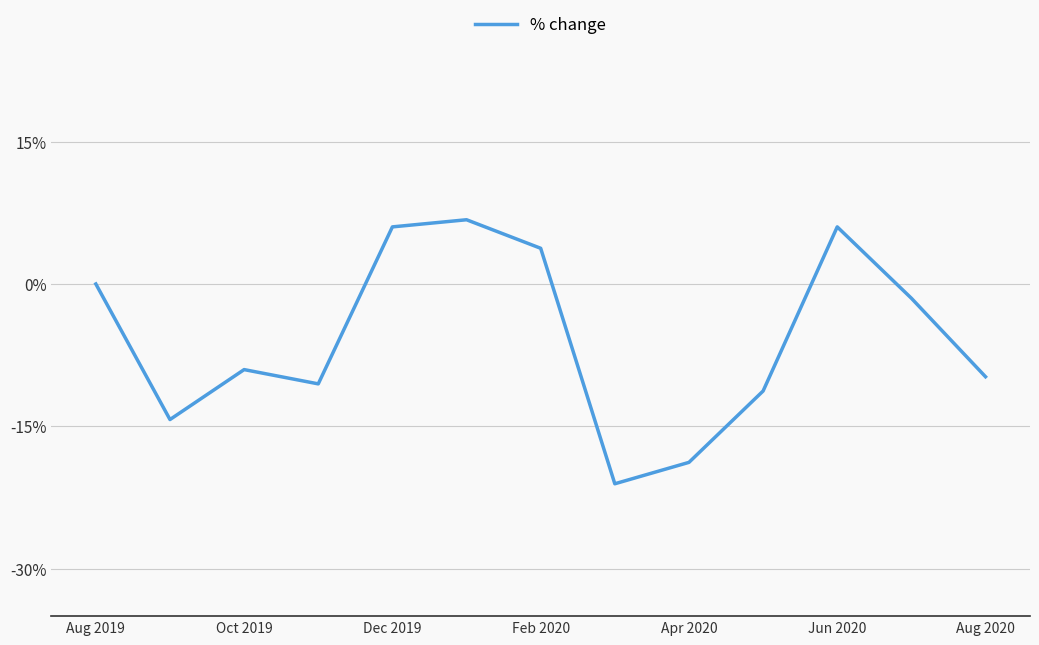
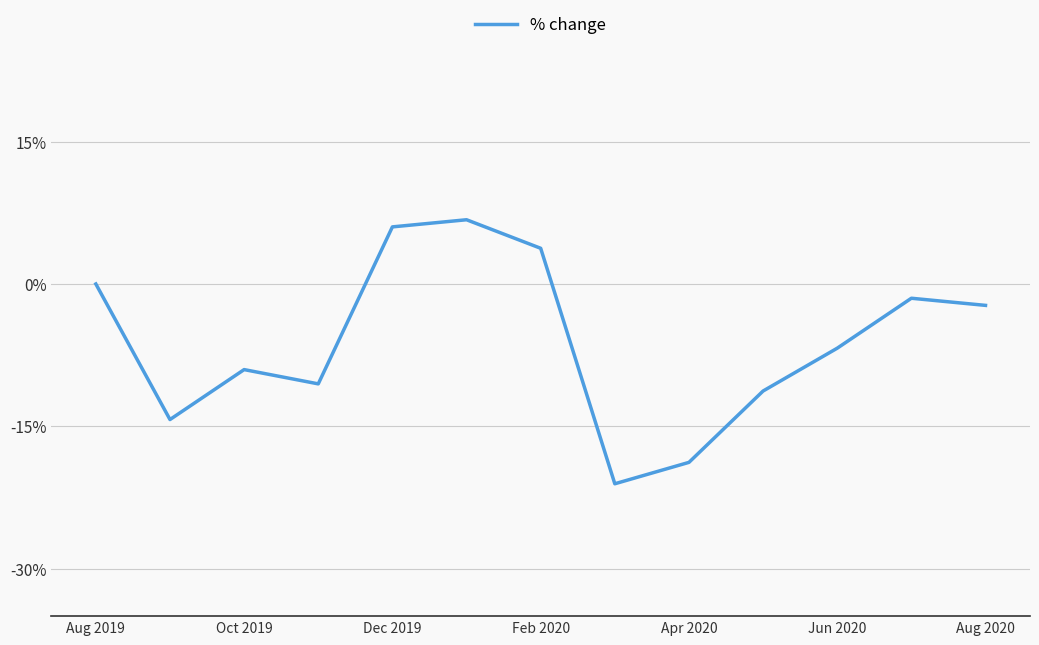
  {
    "Aug 2019": "0%",
    "Oct 2019": "-9%",
    "Dec 2019": "6%",
    "Feb 2020": "4%",
    "Apr 2020": "-19%",
-   "Jun 2020": "6%",
-   "Aug 2020": "-10%"
+   "Jun 2020": "-7%",
+   "Aug 2020": "-2%"
  }
